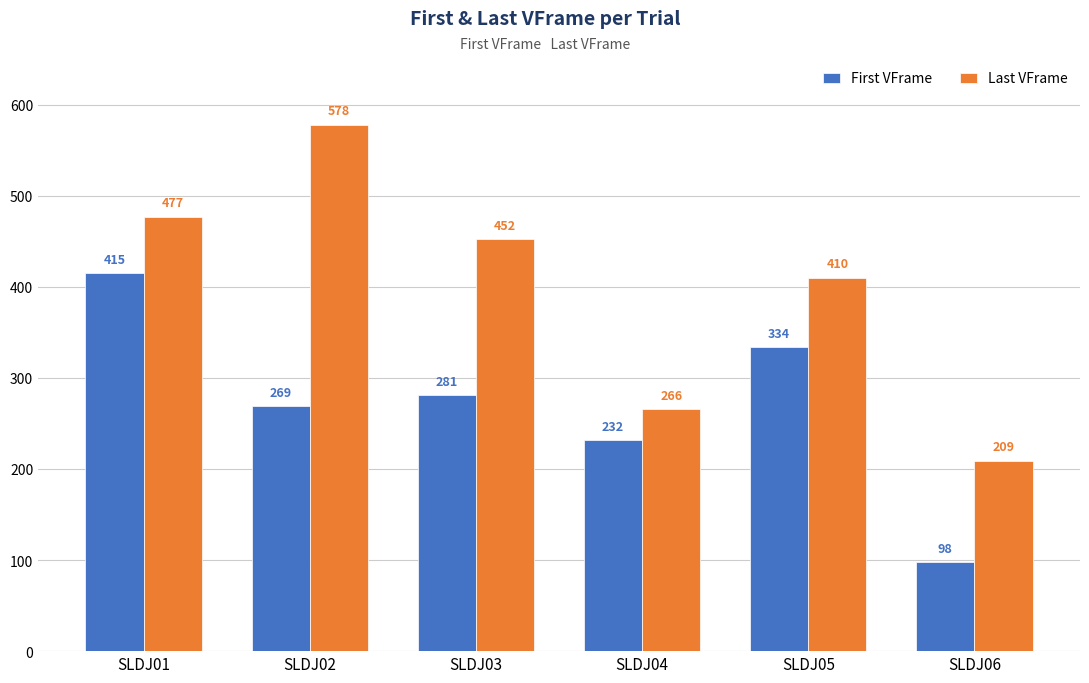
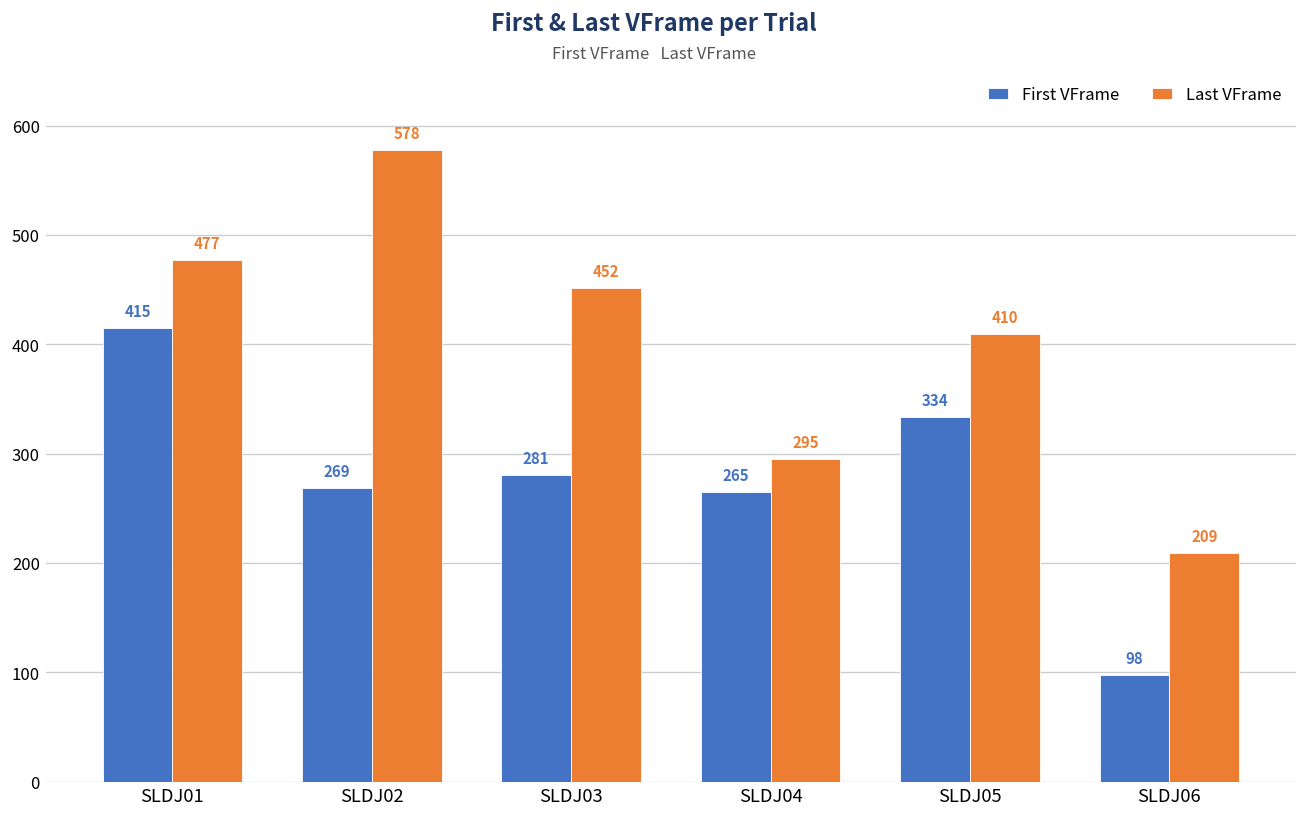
  {
    "First VFrame": {
      "SLDJ01": 415,
      "SLDJ02": 269,
      "SLDJ03": 281,
-     "SLDJ04": 232,
+     "SLDJ04": 265,
      "SLDJ05": 334,
      "SLDJ06": 98
    },
    "Last VFrame": {
      "SLDJ01": 477,
      "SLDJ02": 578,
      "SLDJ03": 452,
-     "SLDJ04": 266,
+     "SLDJ04": 295,
      "SLDJ05": 410,
      "SLDJ06": 209
    }
  }
